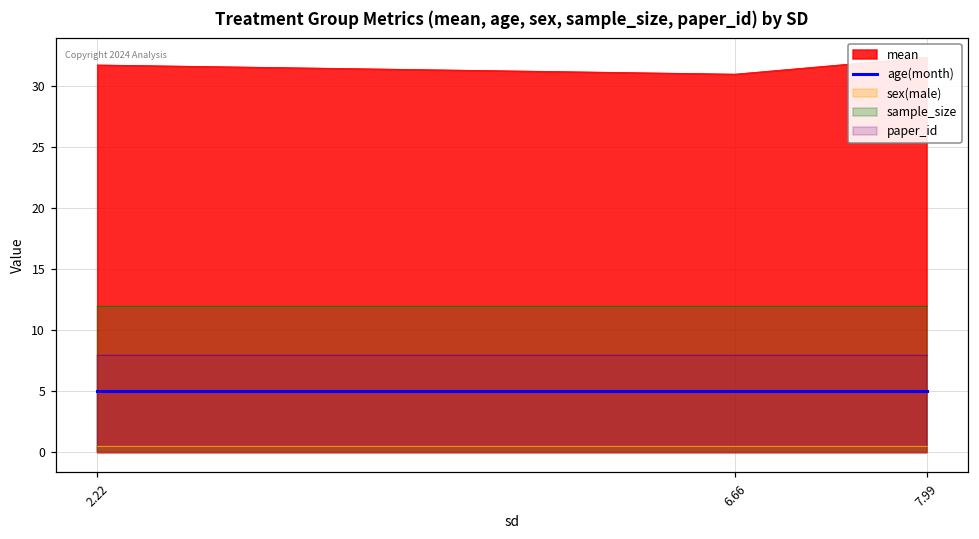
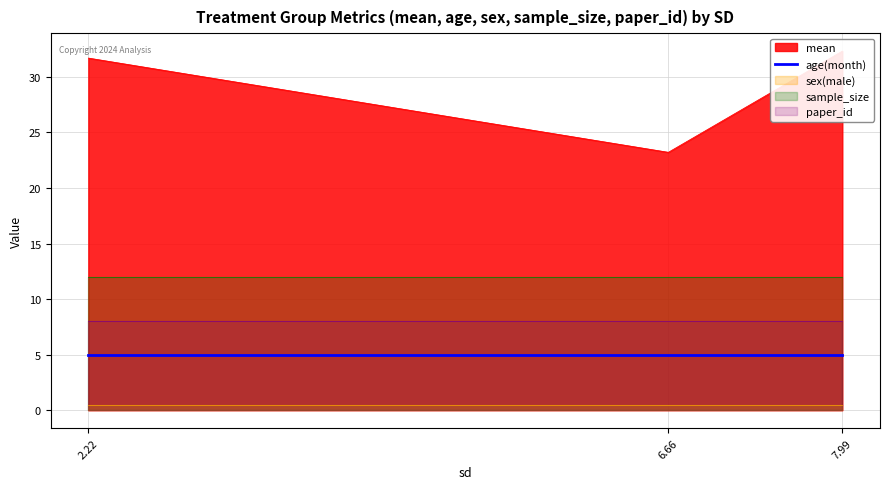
  {
    "mean": {
-     "6.66": 30.9
+     "6.66": 23.2
    },
    "age(month)": {
      "2.22": 5.0,
      "6.66": 5.0,
      "7.99": 5.0
    },
    "sex(male)": {
      "2.22": 0.5,
      "6.66": 0.5,
      "7.99": 0.5
    },
    "sample_size": {
      "2.22": 12.0,
      "6.66": 12.0,
      "7.99": 12.0
    },
    "paper_id": {
      "2.22": 8.0,
      "6.66": 8.0,
      "7.99": 8.0
    }
  }
